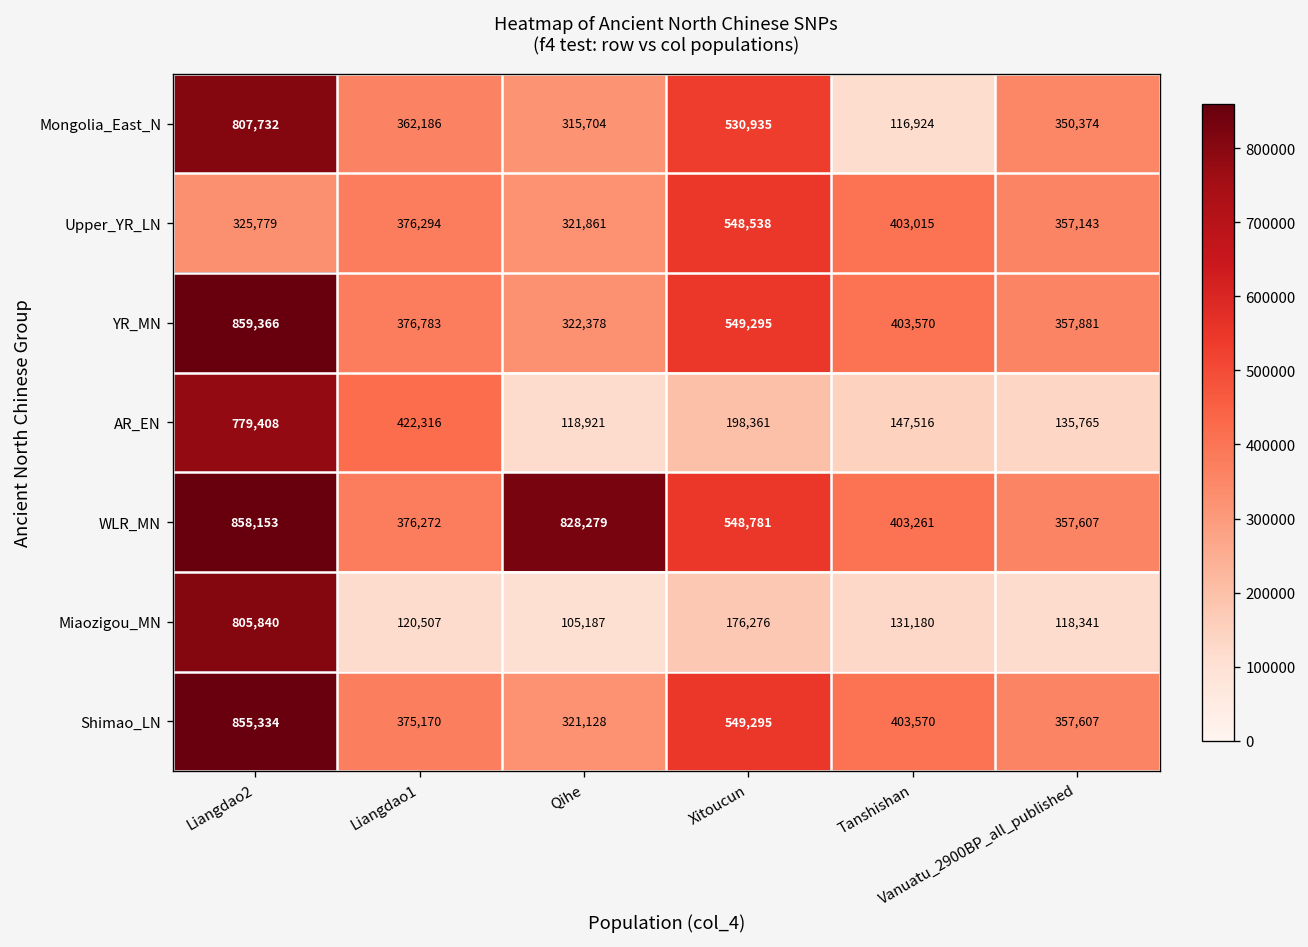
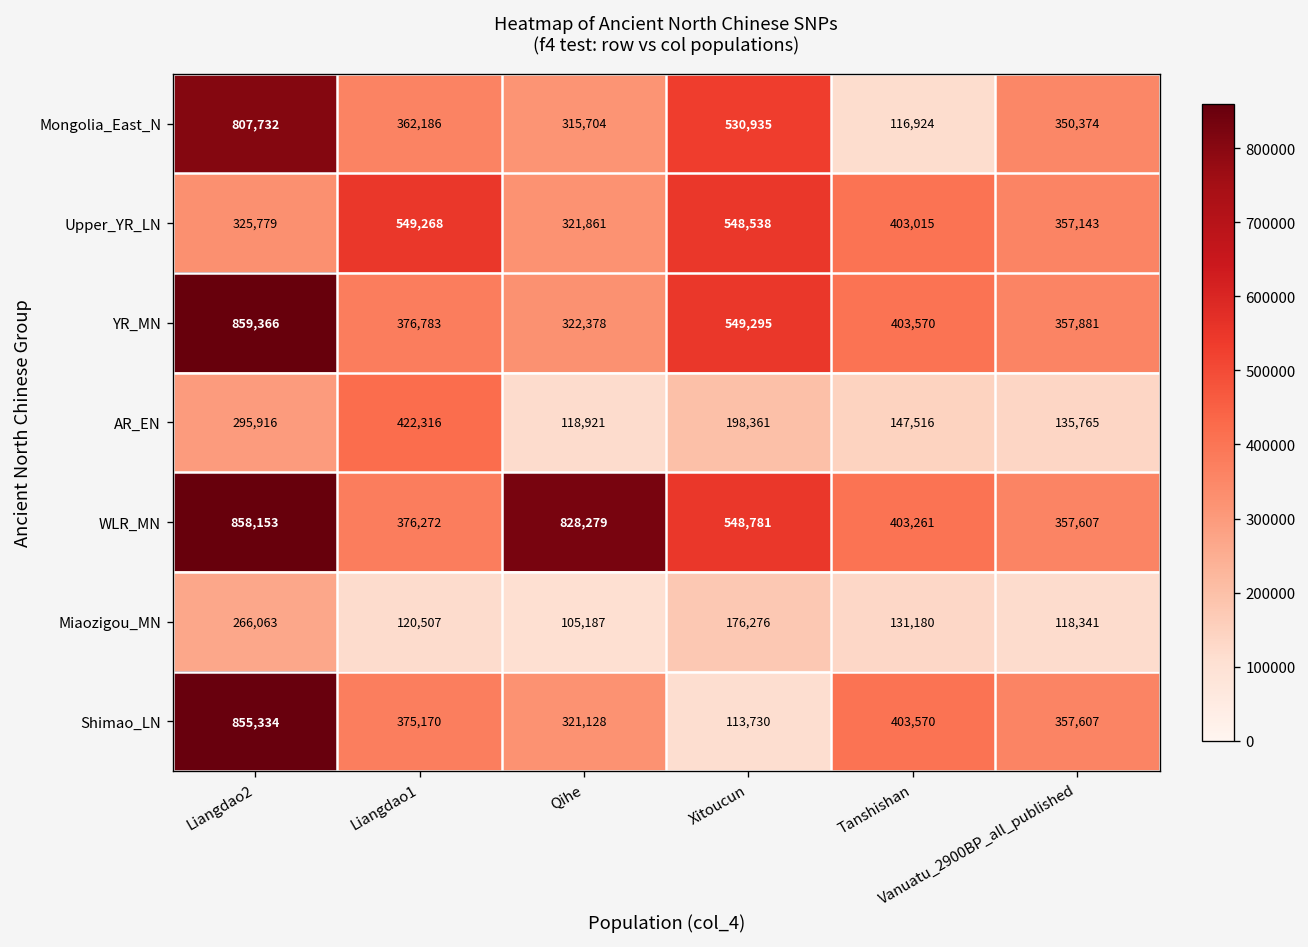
  {
    "Mongolia_East_N": {
      "Liangdao2": "807,732",
      "Liangdao1": "362,186",
      "Qihe": "315,704",
      "Xitoucun": "530,935",
      "Tanshishan": "116,924",
      "Vanuatu_2900BP_all_published": "350,374"
    },
    "Upper_YR_LN": {
      "Liangdao2": "325,779",
-     "Liangdao1": "376,294",
+     "Liangdao1": "549,268",
      "Qihe": "321,861",
      "Xitoucun": "548,538",
      "Tanshishan": "403,015",
      "Vanuatu_2900BP_all_published": "357,143"
    },
    "YR_MN": {
      "Liangdao2": "859,366",
      "Liangdao1": "376,783",
      "Qihe": "322,378",
      "Xitoucun": "549,295",
      "Tanshishan": "403,570",
      "Vanuatu_2900BP_all_published": "357,881"
    },
    "AR_EN": {
-     "Liangdao2": "779,408",
+     "Liangdao2": "295,916",
      "Liangdao1": "422,316",
      "Qihe": "118,921",
      "Xitoucun": "198,361",
      "Tanshishan": "147,516",
      "Vanuatu_2900BP_all_published": "135,765"
    },
    "WLR_MN": {
      "Liangdao2": "858,153",
      "Liangdao1": "376,272",
      "Qihe": "828,279",
      "Xitoucun": "548,781",
      "Tanshishan": "403,261",
      "Vanuatu_2900BP_all_published": "357,607"
    },
    "Miaozigou_MN": {
-     "Liangdao2": "805,840",
+     "Liangdao2": "266,063",
      "Liangdao1": "120,507",
      "Qihe": "105,187",
      "Xitoucun": "176,276",
      "Tanshishan": "131,180",
      "Vanuatu_2900BP_all_published": "118,341"
    },
    "Shimao_LN": {
      "Liangdao2": "855,334",
      "Liangdao1": "375,170",
      "Qihe": "321,128",
-     "Xitoucun": "549,295",
+     "Xitoucun": "113,730",
      "Tanshishan": "403,570",
      "Vanuatu_2900BP_all_published": "357,607"
    }
  }
